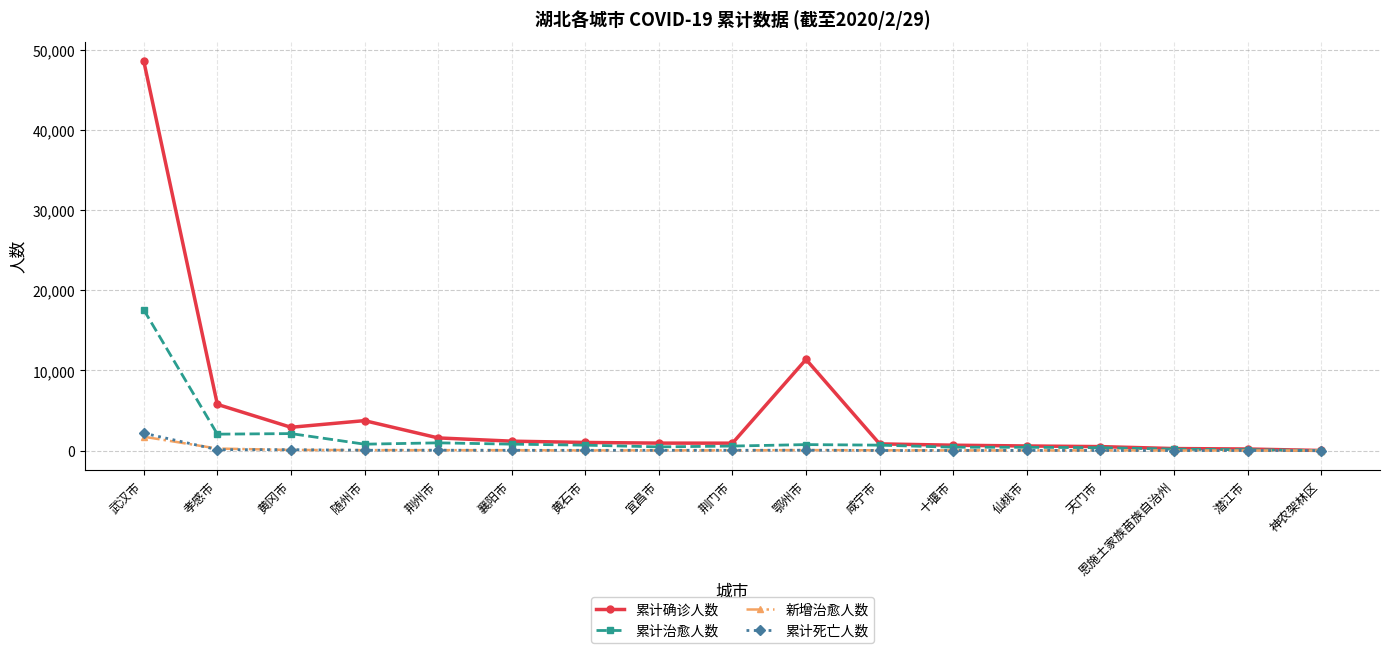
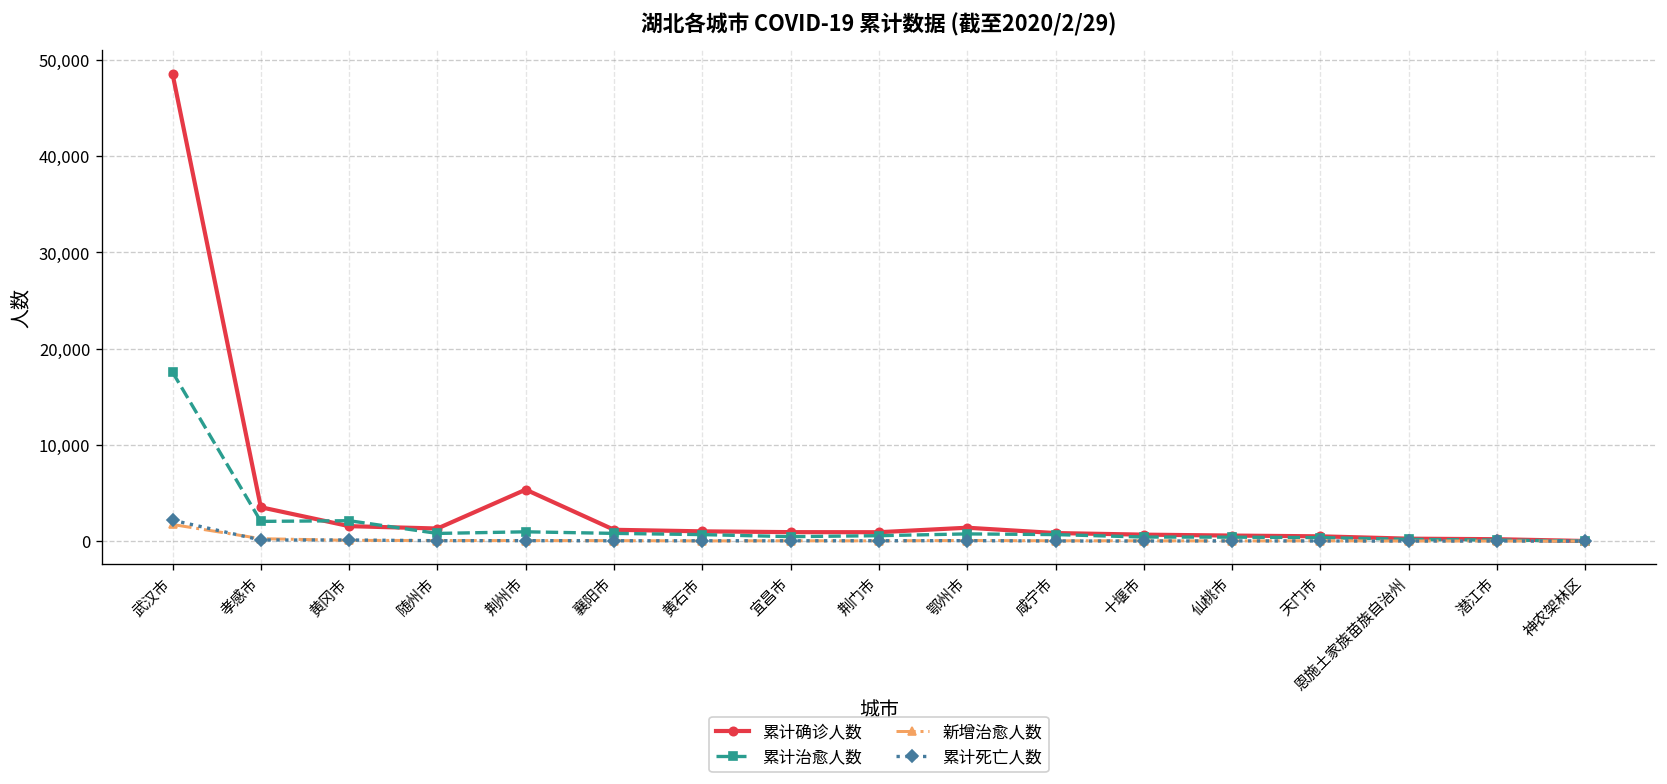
  {
    "累计确诊人数": {
      "武汉市": "49,000",
-     "孝感市": "6,000",
-     "黄冈市": "3,000",
-     "随州市": "4,000",
-     "荆州市": "2,000",
+     "孝感市": "4,000",
+     "黄冈市": "2,000",
+     "随州市": "1,000",
+     "荆州市": "5,000",
      "襄阳市": "1,000",
      "黄石市": "1,000",
      "宜昌市": "1,000",
      "荆门市": "1,000",
-     "鄂州市": "11,000"
+     "鄂州市": "1,000"
    },
    "新增治愈人数": {
      "武汉市": "2,000"
    }
  }
